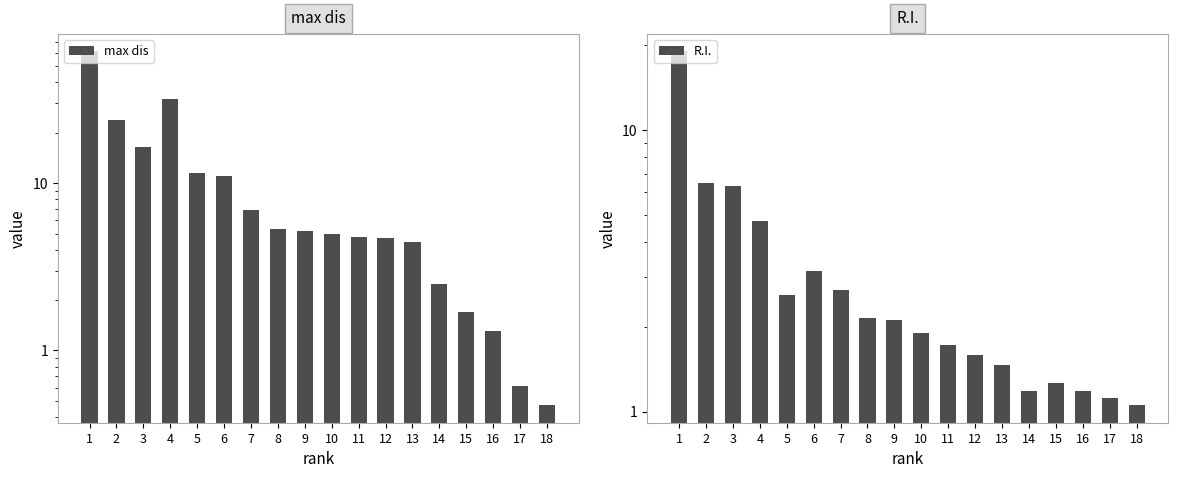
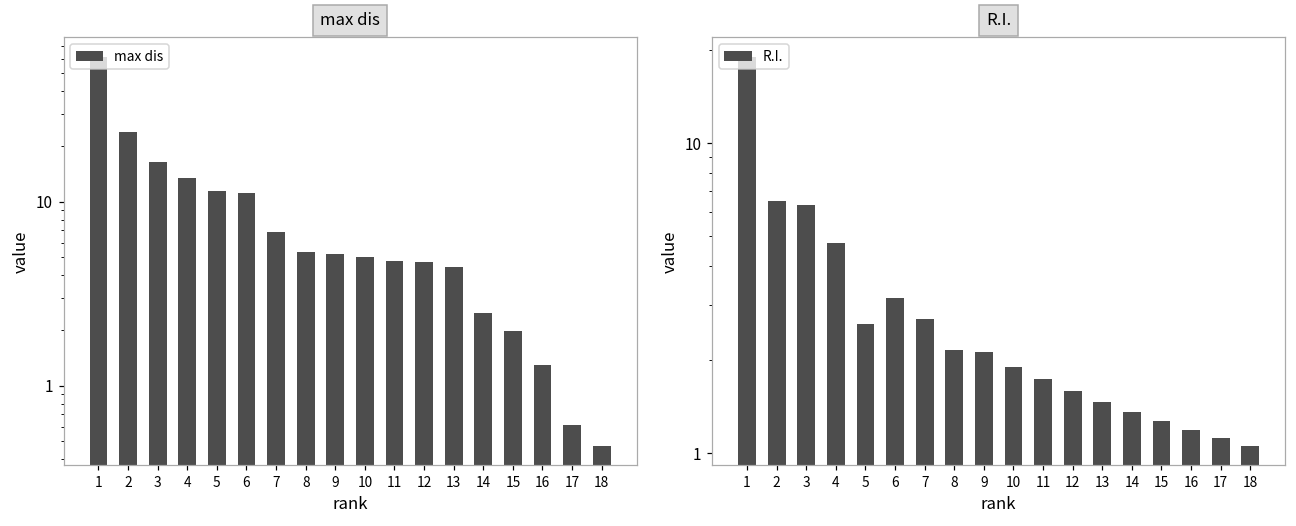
  {
    "max dis": {
      "2": 24,
      "3": 17,
-     "4": 32,
+     "4": 14,
      "5": 12,
      "6": 11,
      "7": 6.9,
      "8": 5.3,
      "9": 5.2,
      "10": 5.0,
      "11": 4.8,
      "12": 4.7,
      "13": 4.4,
      "14": 2.5,
-     "15": 1.7,
+     "15": 2.0,
      "16": 1.3,
      "17": 0.6,
      "18": 0.47
    },
    "R.I.": {
      "2": 6.5,
      "3": 6.3,
      "4": 4.8,
      "5": 2.6,
      "6": 3.2,
      "7": 2.7,
      "8": 2.2,
      "9": 2.1,
      "10": 1.9,
      "11": 1.7,
      "12": 1.6,
      "13": 1.5,
-     "14": 1.18,
+     "14": 1.4,
      "15": 1.3,
      "16": 1.19,
      "17": 1.12,
      "18": 1.06
    }
  }
